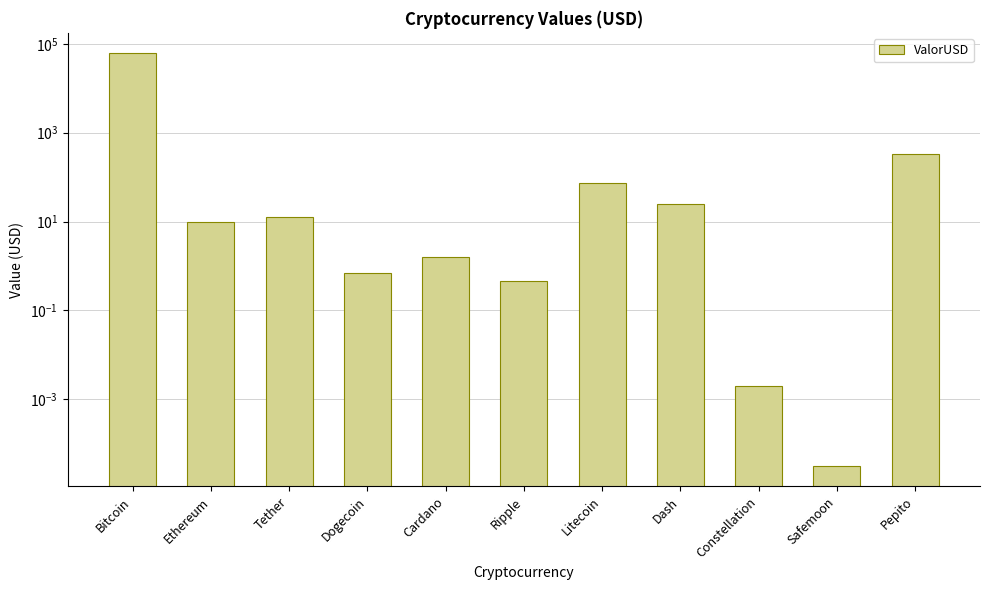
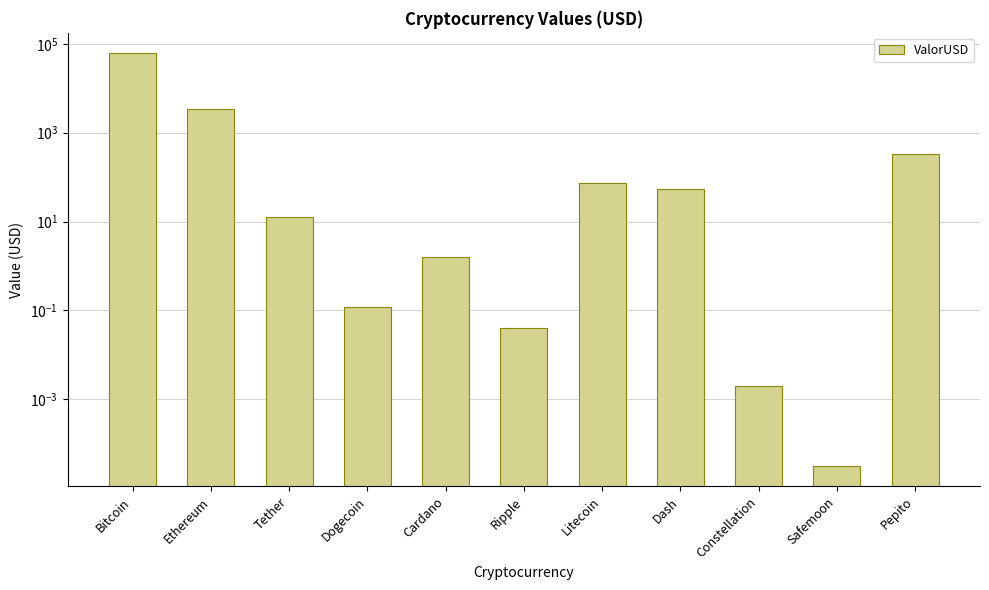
  {
    "Bitcoin": 60000,
-   "Ethereum": 10,
+   "Ethereum": 3000,
    "Tether": 13,
-   "Dogecoin": 0.7,
+   "Dogecoin": 0.12,
    "Cardano": 1.6,
-   "Ripple": 0.5,
+   "Ripple": 0.04,
    "Litecoin": 70,
-   "Dash": 20,
+   "Dash": 60,
    "Constellation": 0.002,
    "Safemoon": 0.00003,
    "Pepito": 300
  }
